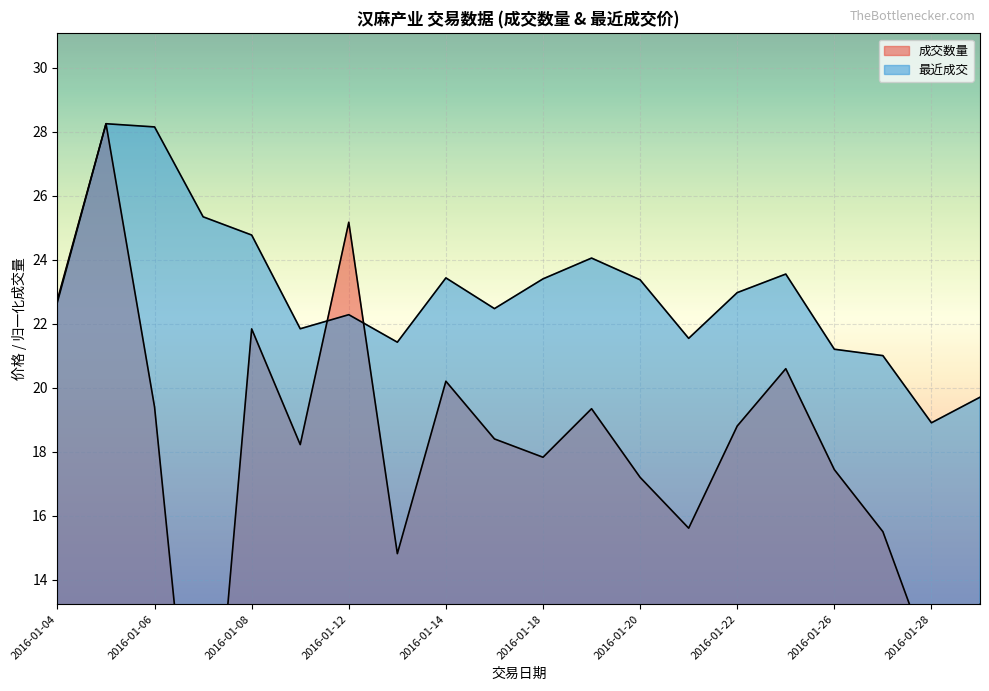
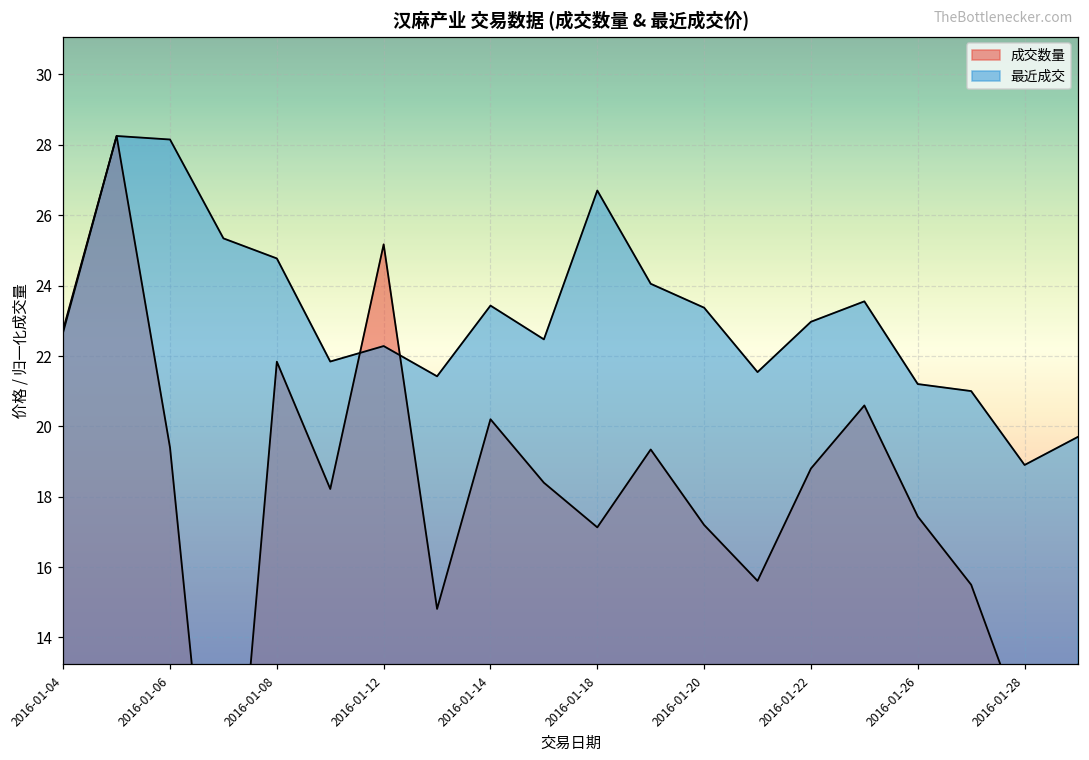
  {
    "成交数量": {
      "2016-01-06": 19.4,
      "2016-01-08": 21.8,
      "2016-01-12": 25.2,
      "2016-01-14": 20.2,
-     "2016-01-18": 17.8,
+     "2016-01-18": 17.1,
      "2016-01-20": 17.2,
      "2016-01-22": 18.8,
      "2016-01-26": 17.4
    },
    "最近成交": {
      "2016-01-06": 28.2,
      "2016-01-08": 24.8,
      "2016-01-12": 22.3,
      "2016-01-14": 23.4,
-     "2016-01-18": 23.4,
+     "2016-01-18": 26.7,
      "2016-01-20": 23.4,
      "2016-01-22": 23.0,
      "2016-01-26": 21.2,
      "2016-01-28": 18.9
    }
  }
